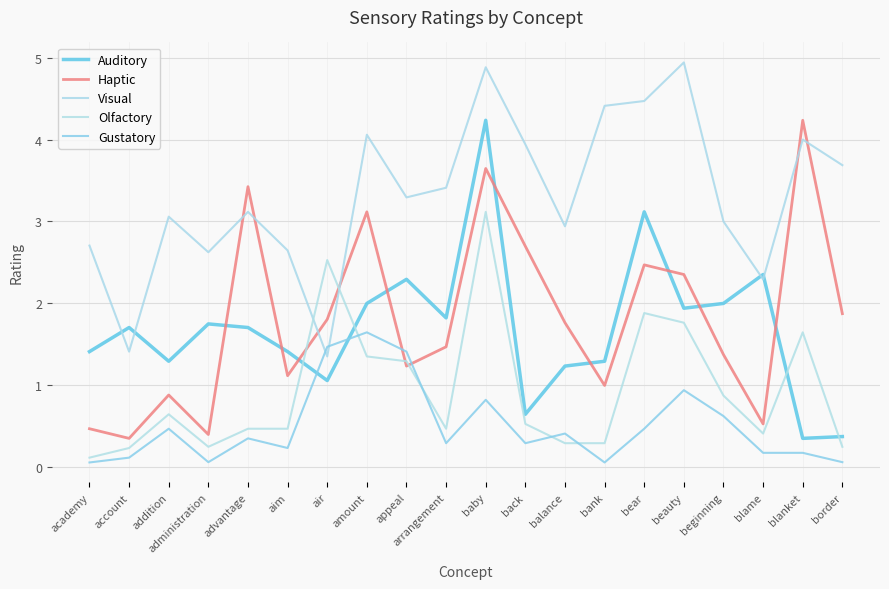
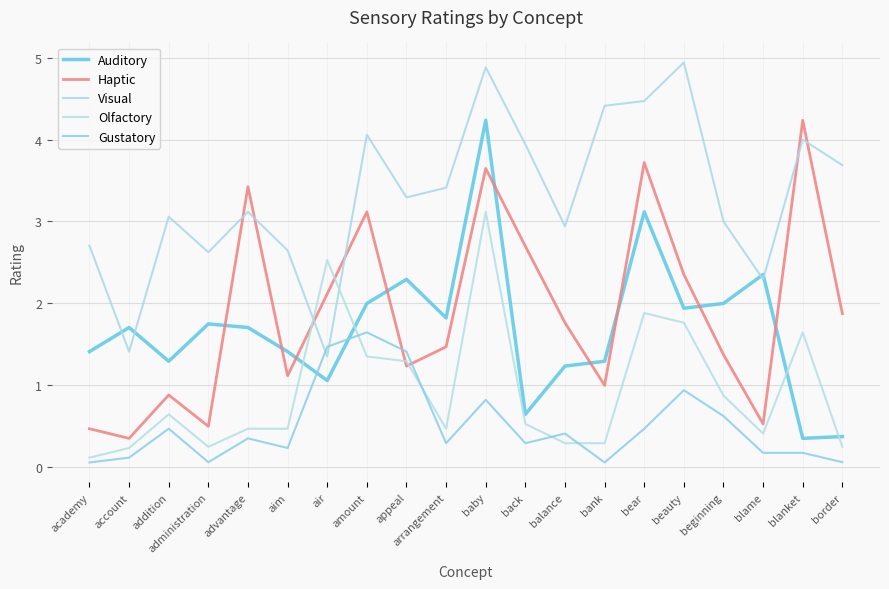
  {
    "Haptic": {
      "academy": 0.5,
      "account": 0.4,
      "addition": 0.9,
-     "administration": 0.4,
+     "administration": 0.5,
      "advantage": 3.4,
      "aim": 1.1,
-     "air": 1.8,
+     "air": 2.1,
      "amount": 3.1,
      "appeal": 1.2,
      "arrangement": 1.5,
      "baby": 3.6,
      "back": 2.7,
      "balance": 1.8,
      "bank": 1.0,
-     "bear": 2.5,
+     "bear": 3.7,
      "beauty": 2.4,
      "beginning": 1.4,
      "blame": 0.5,
      "blanket": 4.2,
      "border": 1.9
    }
  }
